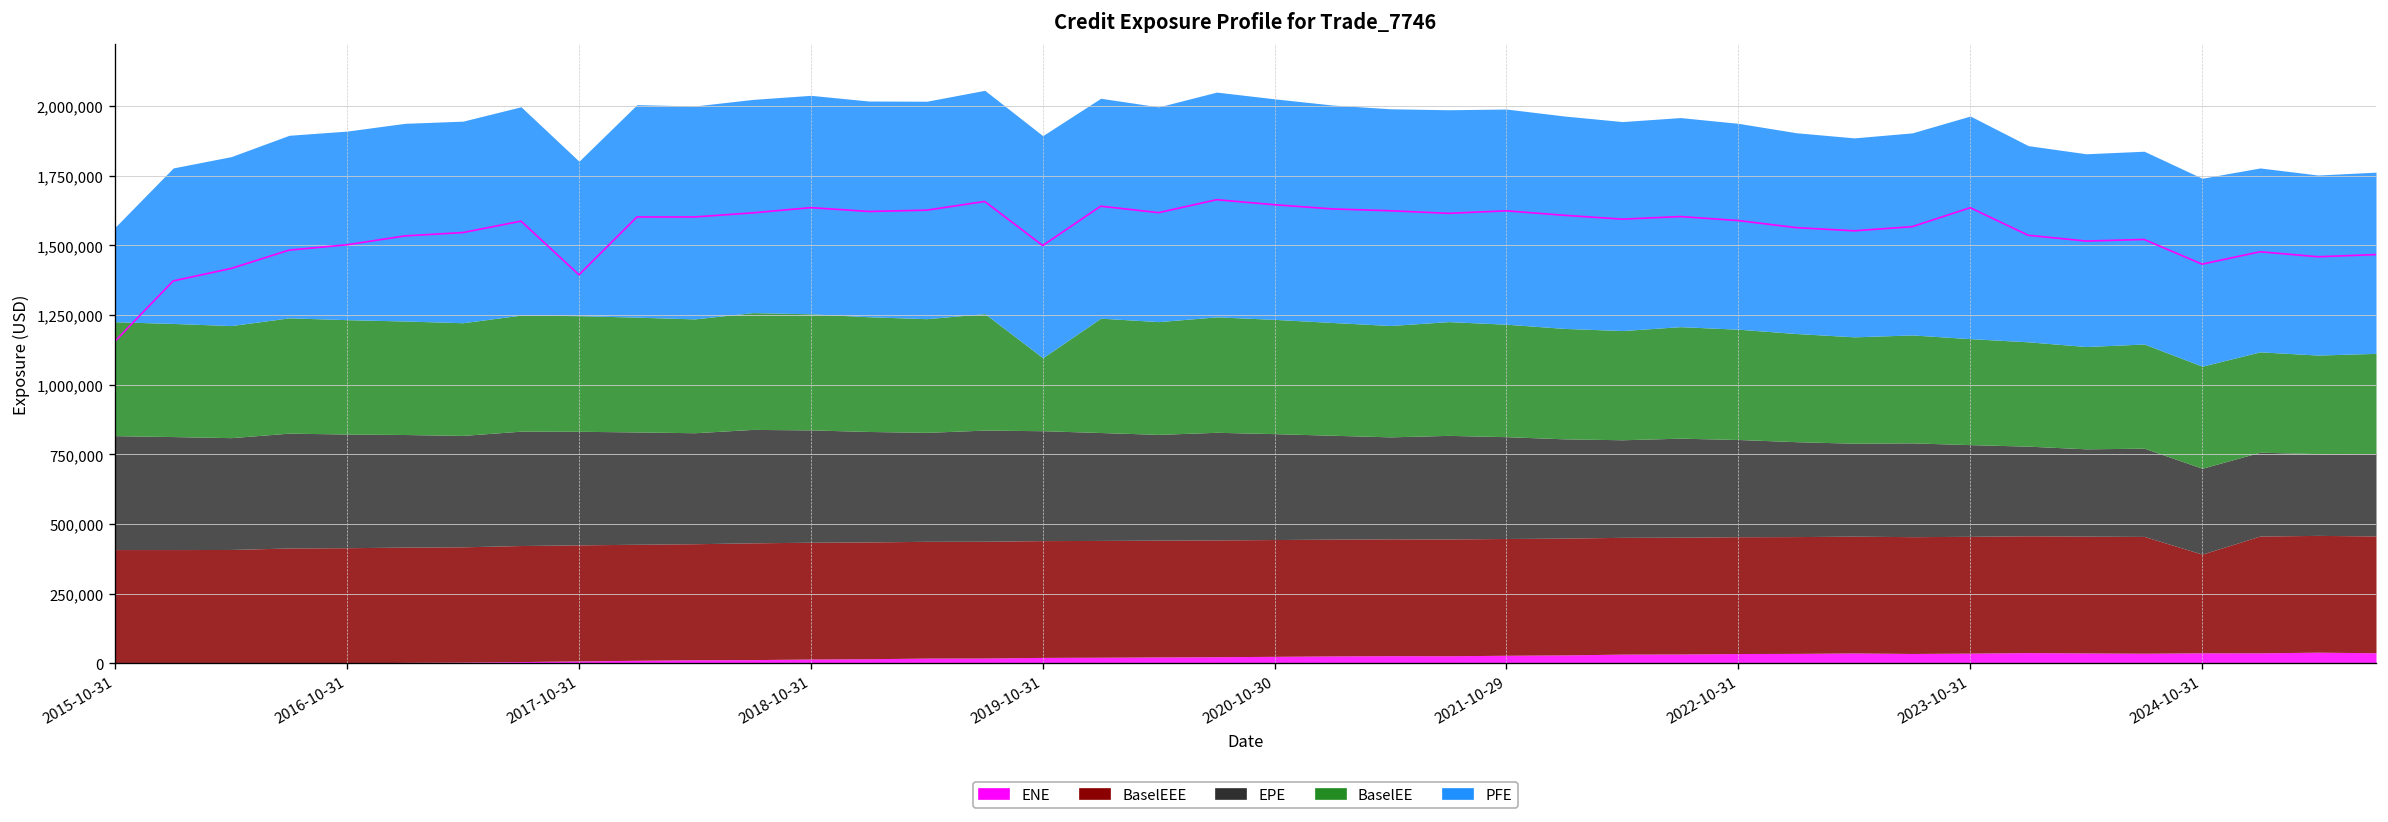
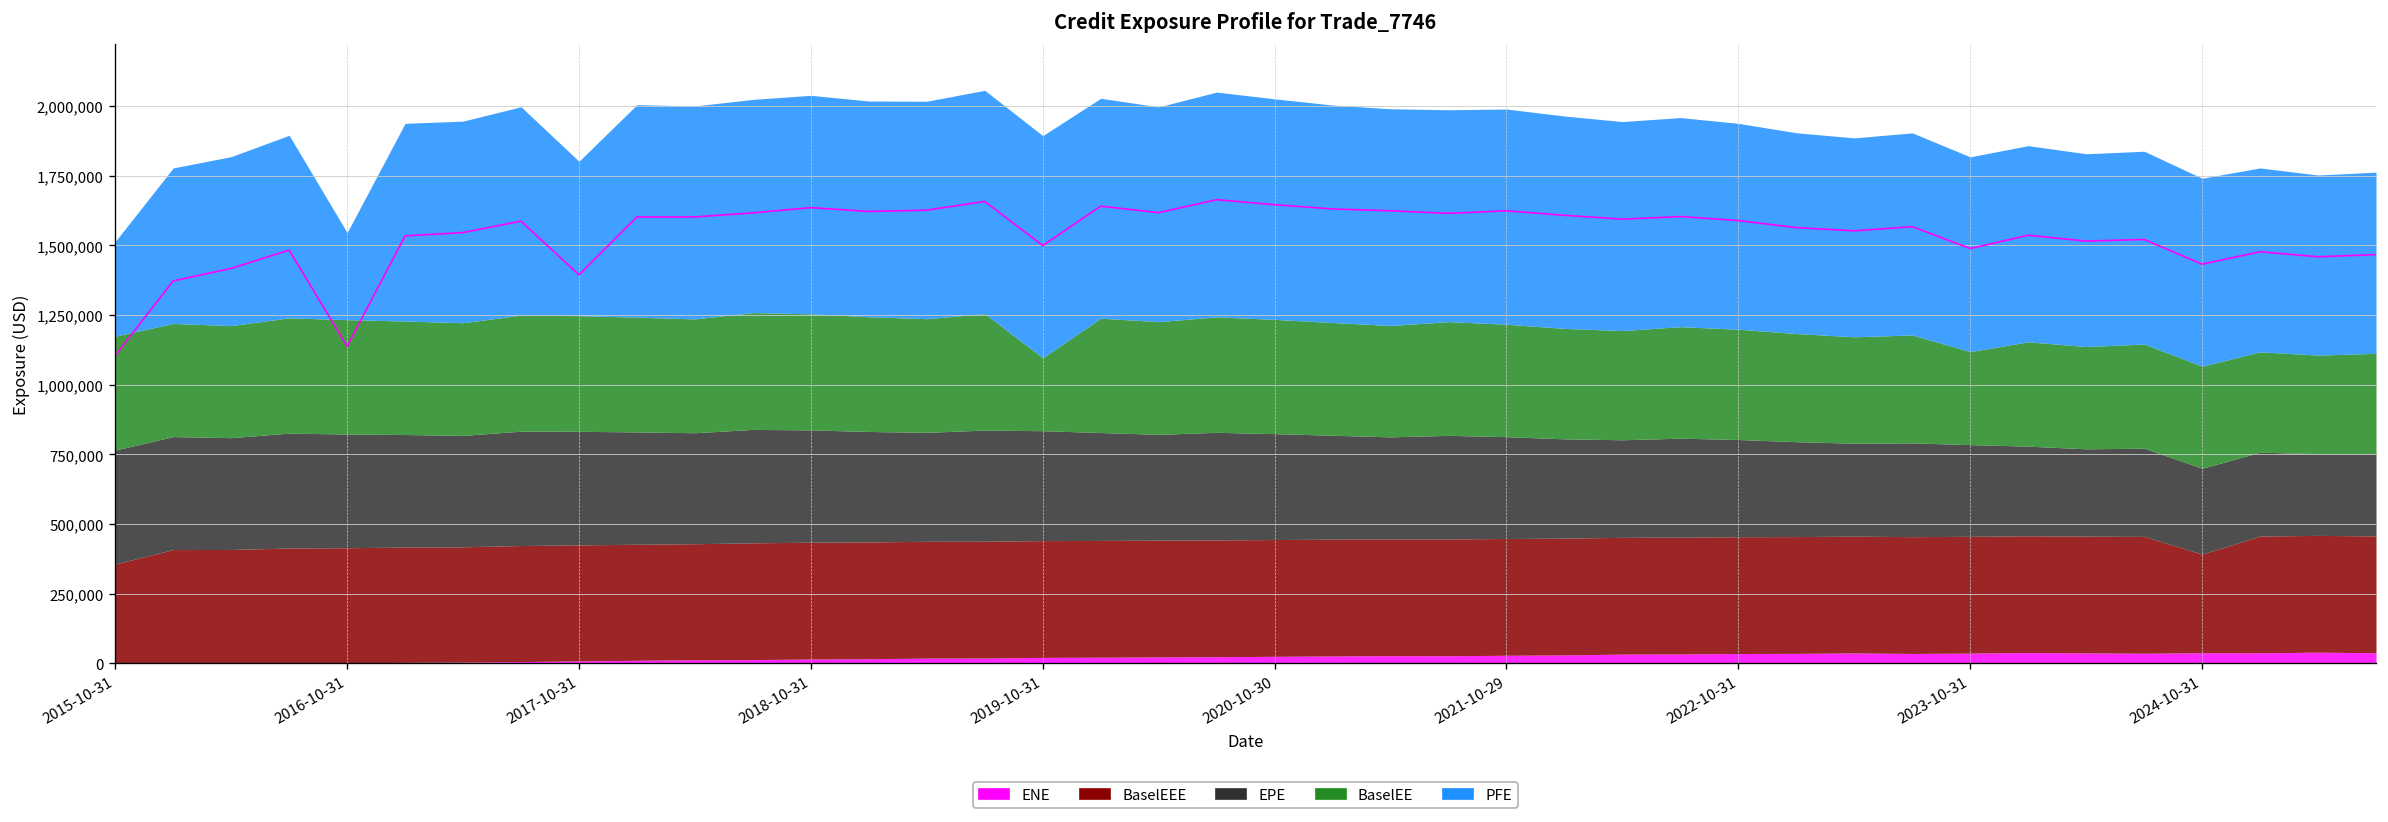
  {
    "BaselEEE": {
-     "2015-10-31": "410,000",
+     "2015-10-31": "360,000",
      "2016-10-31": "410,000",
      "2017-10-31": "420,000",
      "2018-10-31": "420,000",
      "2019-10-31": "420,000",
      "2020-10-30": "420,000",
      "2021-10-29": "420,000",
      "2022-10-31": "420,000",
      "2023-10-31": "420,000",
      "2024-10-31": "350,000"
    },
    "EPE": {
      "2015-10-31": "410,000",
      "2016-10-31": "410,000",
      "2017-10-31": "410,000",
      "2018-10-31": "400,000",
      "2019-10-31": "390,000",
      "2020-10-30": "380,000",
      "2021-10-29": "370,000",
      "2022-10-31": "350,000",
      "2023-10-31": "330,000",
      "2024-10-31": "310,000"
    },
    "BaselEE": {
      "2015-10-31": "410,000",
      "2016-10-31": "410,000",
      "2017-10-31": "410,000",
      "2018-10-31": "420,000",
      "2019-10-31": "260,000",
      "2020-10-30": "410,000",
      "2021-10-29": "400,000",
      "2022-10-31": "400,000",
-     "2023-10-31": "380,000",
+     "2023-10-31": "330,000",
      "2024-10-31": "370,000"
    },
    "PFE": {
      "2015-10-31": "340,000",
-     "2016-10-31": "680,000",
+     "2016-10-31": "310,000",
      "2017-10-31": "550,000",
      "2018-10-31": "780,000",
      "2019-10-31": "800,000",
      "2020-10-30": "790,000",
      "2021-10-29": "770,000",
      "2022-10-31": "740,000",
-     "2023-10-31": "800,000",
+     "2023-10-31": "700,000",
      "2024-10-31": "670,000"
    }
  }
